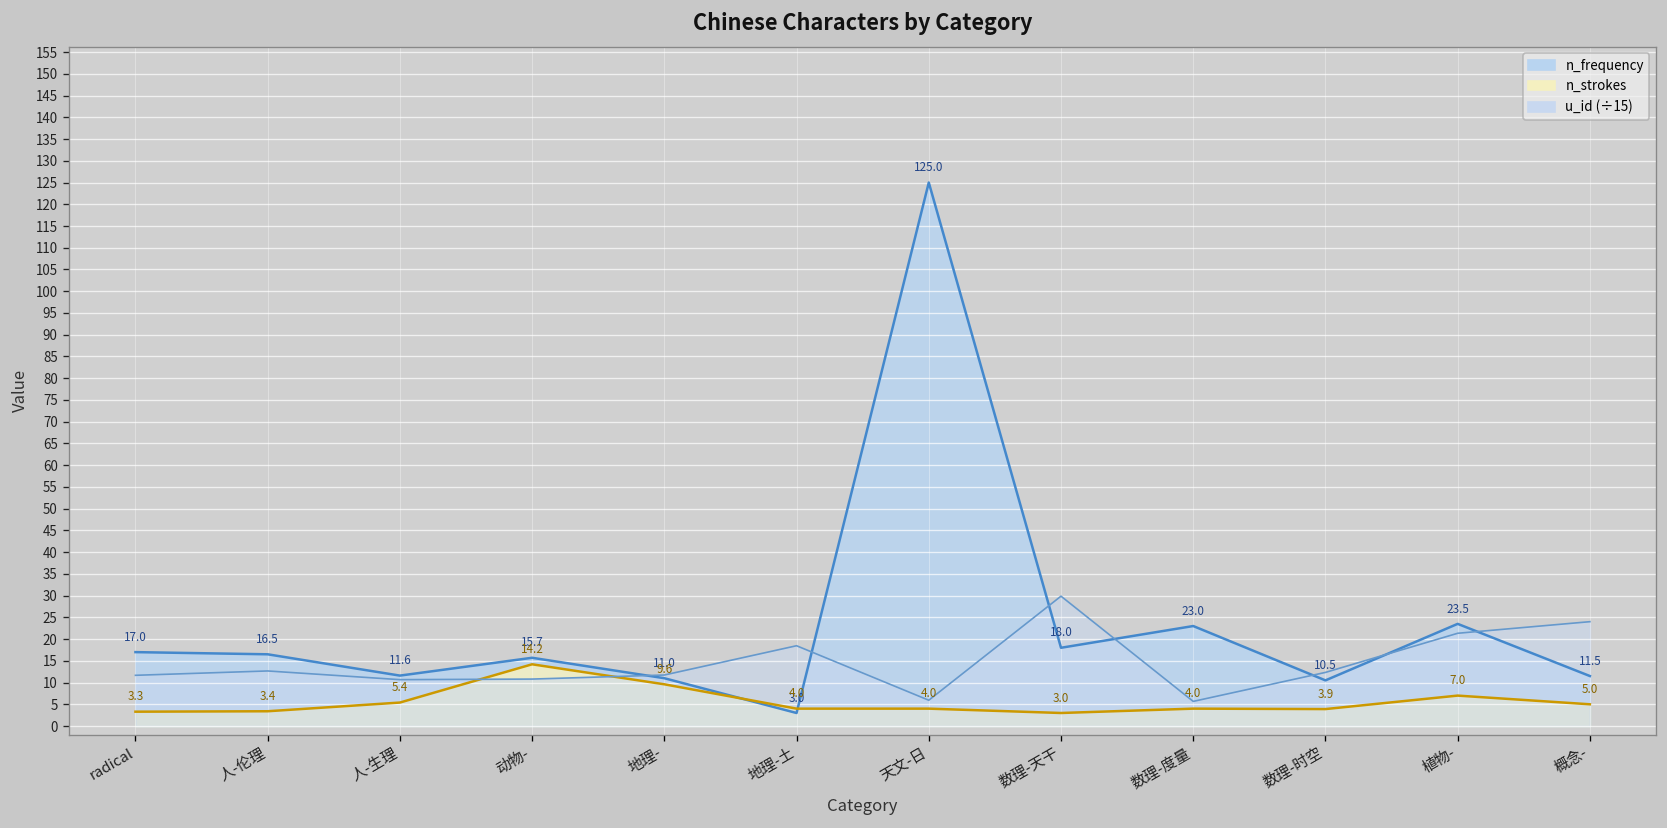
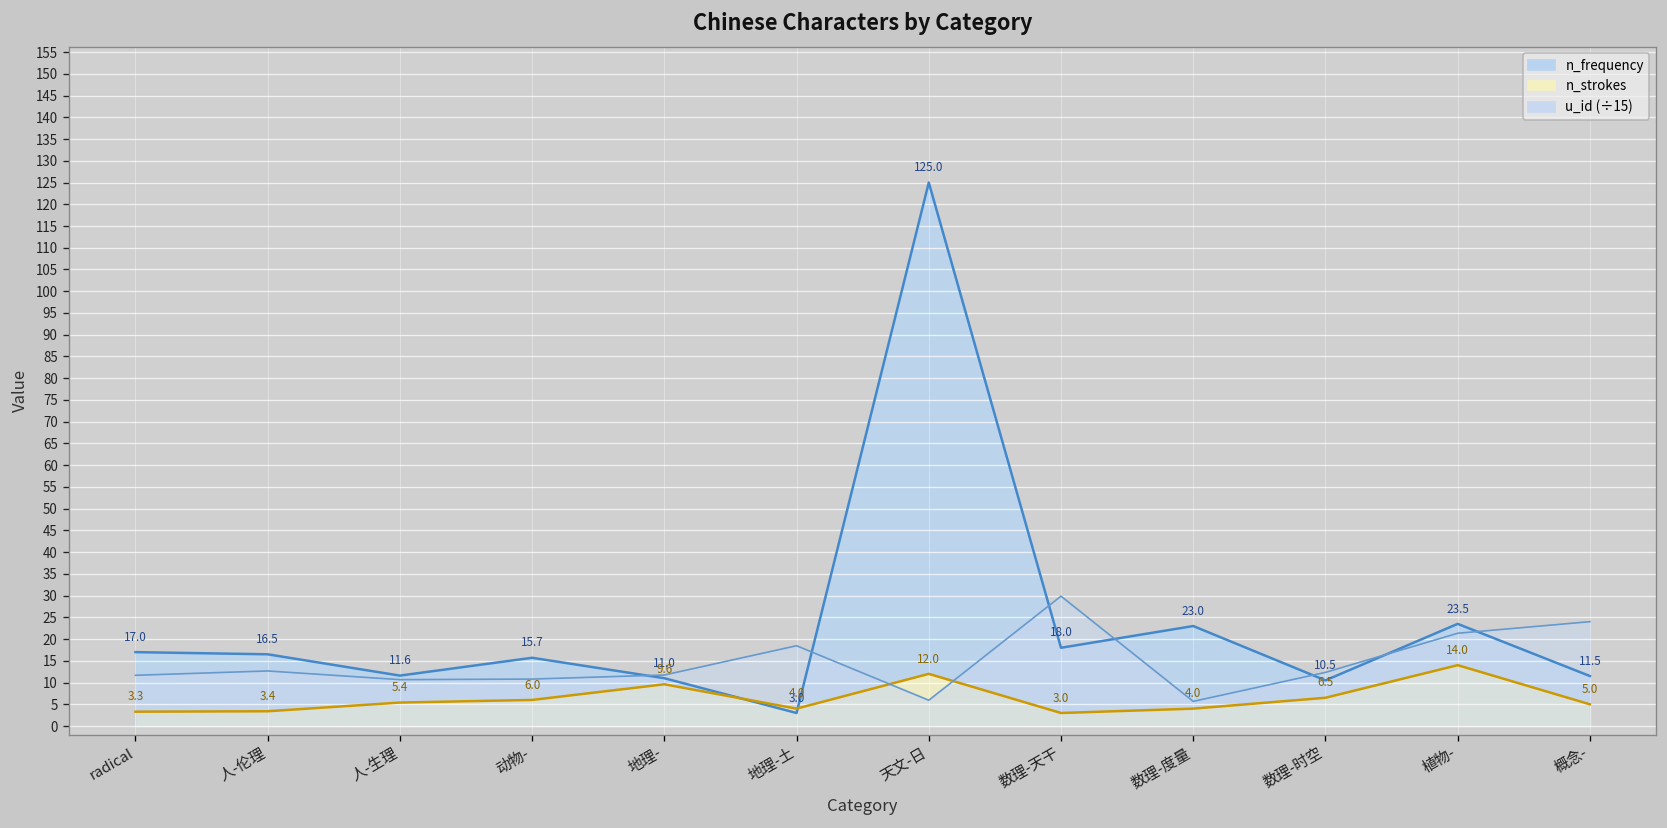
  {
    "n_strokes": {
      "radical": 3.3,
      "人-伦理": 3.4,
      "人-生理": 5.4,
-     "动物-": 14.2,
-     "天文-日": 4.0,
+     "动物-": 6.0,
+     "天文-日": 12.0,
      "数理-天干": 3.0,
-     "数理-时空": 3.9,
-     "植物-": 7.0,
+     "数理-时空": 6.5,
+     "植物-": 14.0,
      "概念-": 5.0
    }
  }
